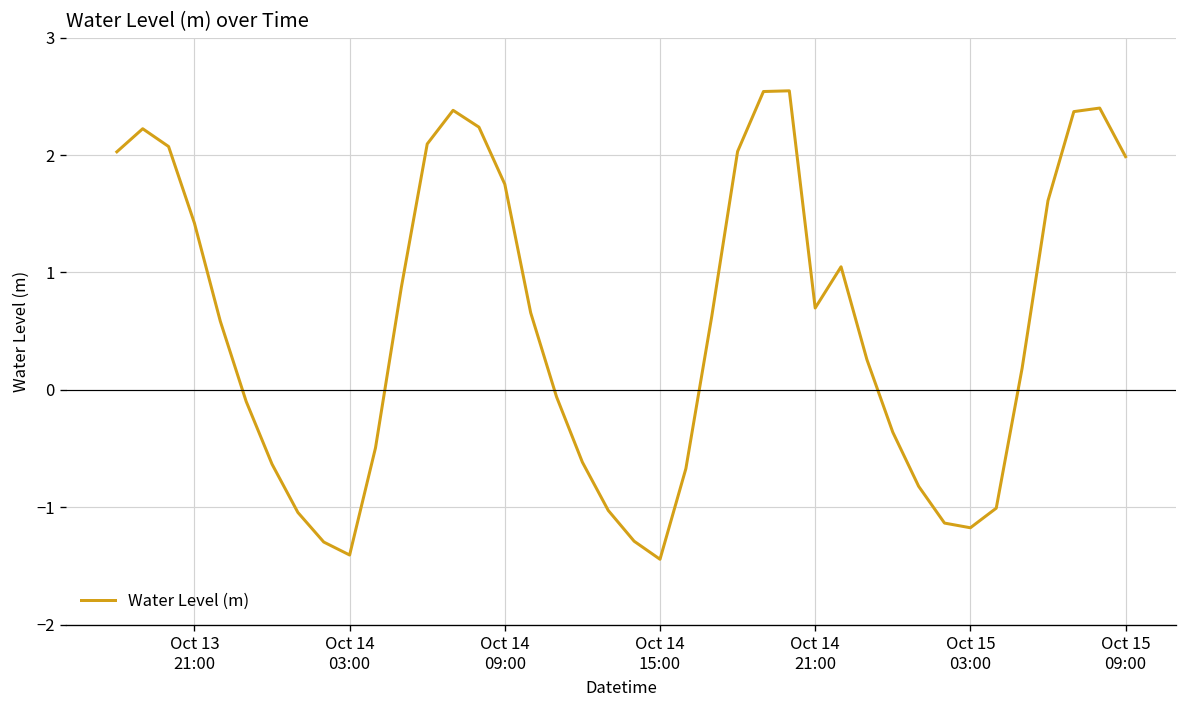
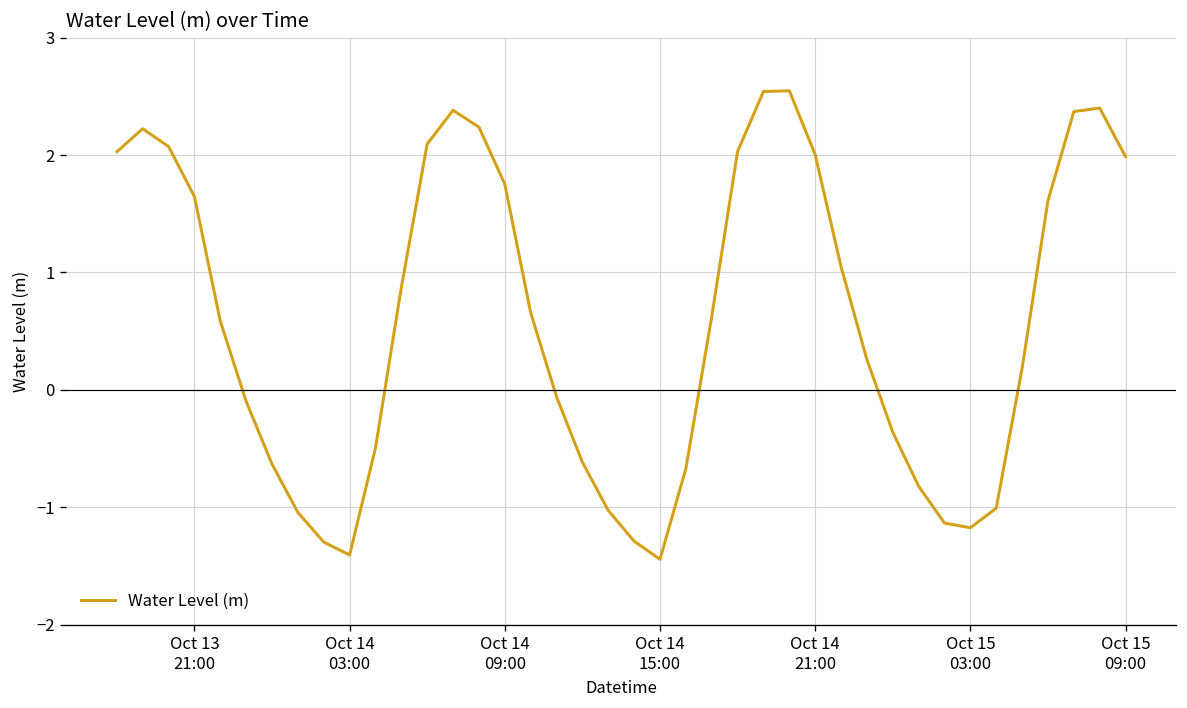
  {
-   "Oct 13 21:00": 1.4,
+   "Oct 13 21:00": 1.6,
    "Oct 14 03:00": -1.4,
    "Oct 14 09:00": 1.8,
    "Oct 14 15:00": -1.4,
-   "Oct 14 21:00": 0.7,
+   "Oct 14 21:00": 2.0,
    "Oct 15 03:00": -1.2,
    "Oct 15 09:00": 2.0
  }
